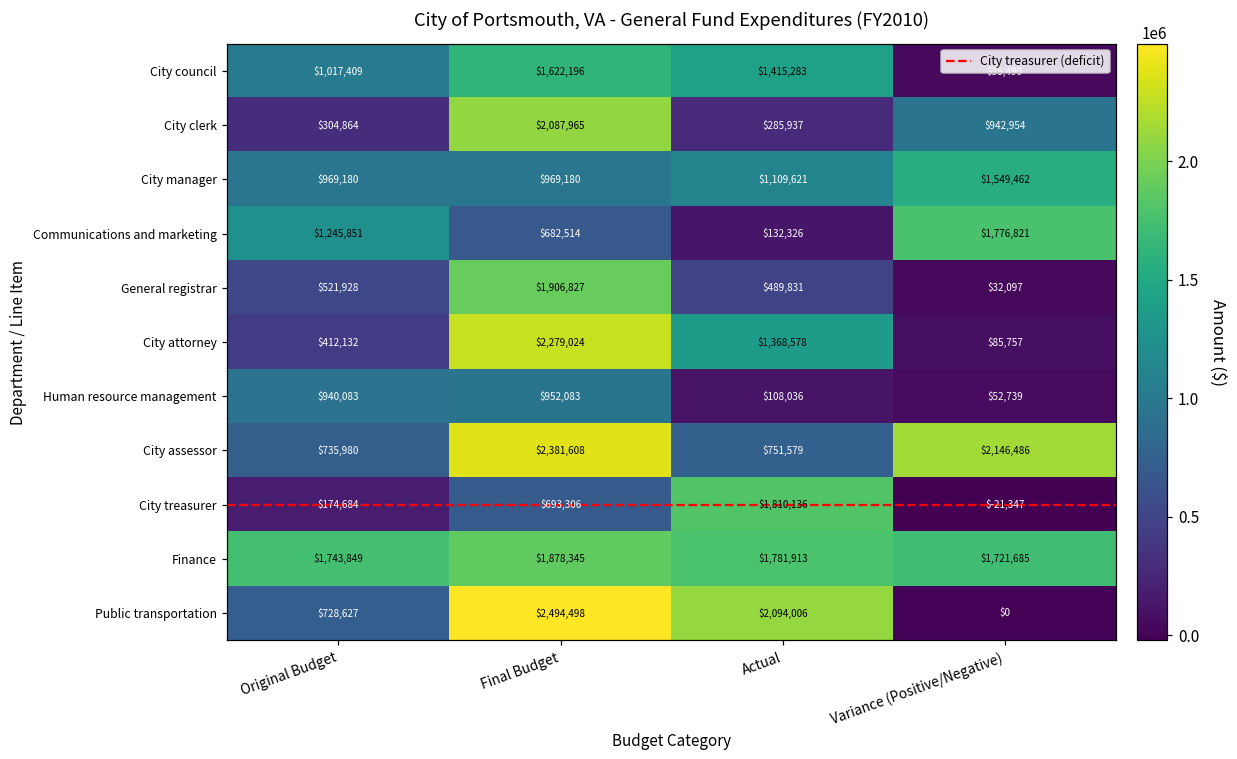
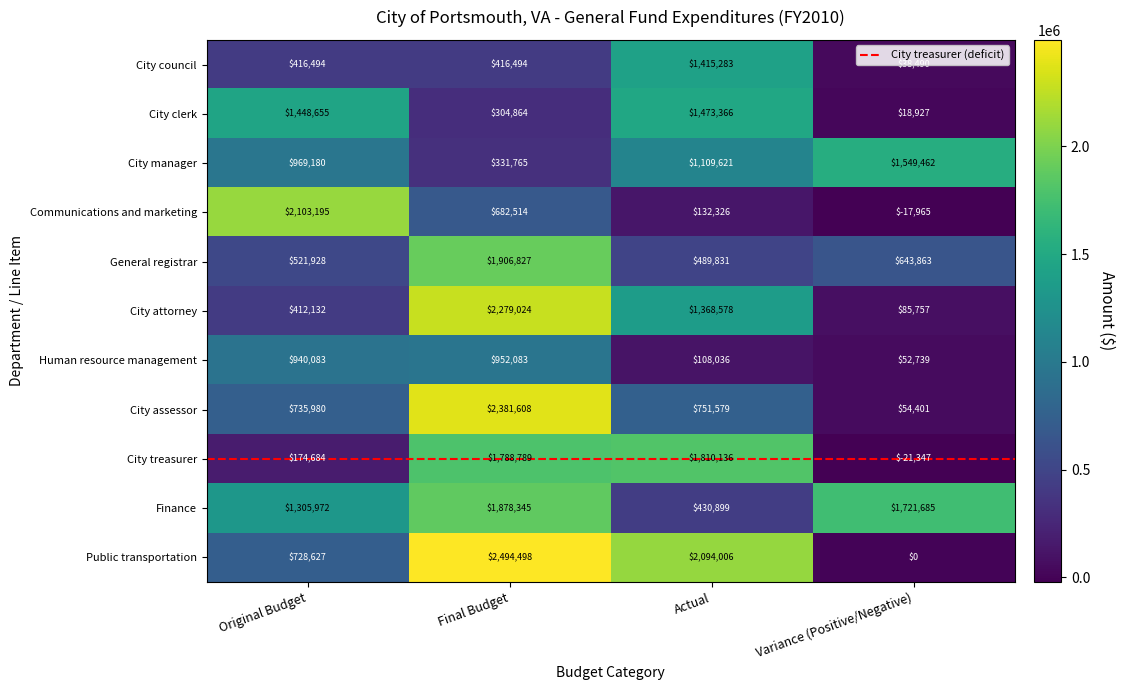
  {
    "City council": {
-     "Original Budget": "$1,017,409",
-     "Final Budget": "$1,622,196",
+     "Original Budget": "$416,494",
+     "Final Budget": "$416,494",
      "Actual": "$1,415,283"
    },
    "City clerk": {
-     "Original Budget": "$304,864",
-     "Final Budget": "$2,087,965",
-     "Actual": "$285,937",
-     "Variance (Positive/Negative)": "$942,954"
+     "Original Budget": "$1,448,655",
+     "Final Budget": "$304,864",
+     "Actual": "$1,473,366",
+     "Variance (Positive/Negative)": "$18,927"
    },
    "City manager": {
      "Original Budget": "$969,180",
-     "Final Budget": "$969,180",
+     "Final Budget": "$331,765",
      "Actual": "$1,109,621",
      "Variance (Positive/Negative)": "$1,549,462"
    },
    "Communications and marketing": {
-     "Original Budget": "$1,245,851",
+     "Original Budget": "$2,103,195",
      "Final Budget": "$682,514",
      "Actual": "$132,326",
-     "Variance (Positive/Negative)": "$1,776,821"
+     "Variance (Positive/Negative)": "$-17,965"
    },
    "General registrar": {
      "Original Budget": "$521,928",
      "Final Budget": "$1,906,827",
      "Actual": "$489,831",
-     "Variance (Positive/Negative)": "$32,097"
+     "Variance (Positive/Negative)": "$643,863"
    },
    "City attorney": {
      "Original Budget": "$412,132",
      "Final Budget": "$2,279,024",
      "Actual": "$1,368,578",
      "Variance (Positive/Negative)": "$85,757"
    },
    "Human resource management": {
      "Original Budget": "$940,083",
      "Final Budget": "$952,083",
      "Actual": "$108,036",
      "Variance (Positive/Negative)": "$52,739"
    },
    "City assessor": {
      "Original Budget": "$735,980",
      "Final Budget": "$2,381,608",
      "Actual": "$751,579",
-     "Variance (Positive/Negative)": "$2,146,486"
+     "Variance (Positive/Negative)": "$54,401"
    },
    "City treasurer": {
      "Original Budget": "$174,684",
-     "Final Budget": "$693,306",
+     "Final Budget": "$1,788,789",
      "Actual": "$1,810,136",
      "Variance (Positive/Negative)": "$-21,347"
    },
    "Finance": {
-     "Original Budget": "$1,743,849",
+     "Original Budget": "$1,305,972",
      "Final Budget": "$1,878,345",
-     "Actual": "$1,781,913",
+     "Actual": "$430,899",
      "Variance (Positive/Negative)": "$1,721,685"
    },
    "Public transportation": {
      "Original Budget": "$728,627",
      "Final Budget": "$2,494,498",
      "Actual": "$2,094,006",
      "Variance (Positive/Negative)": "$0"
    }
  }
